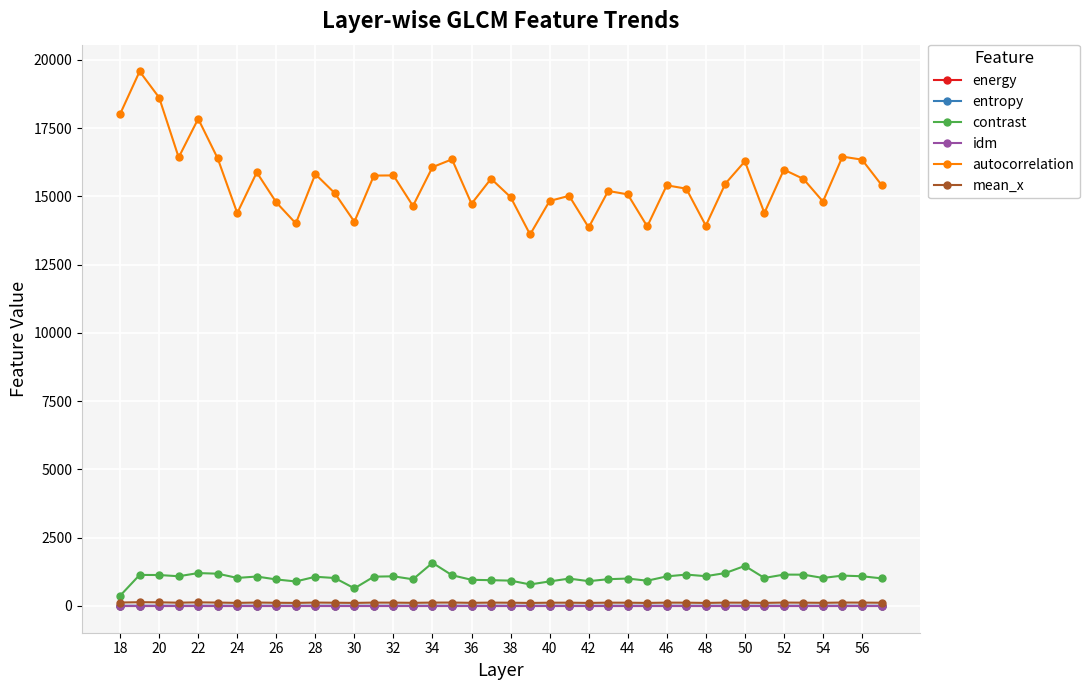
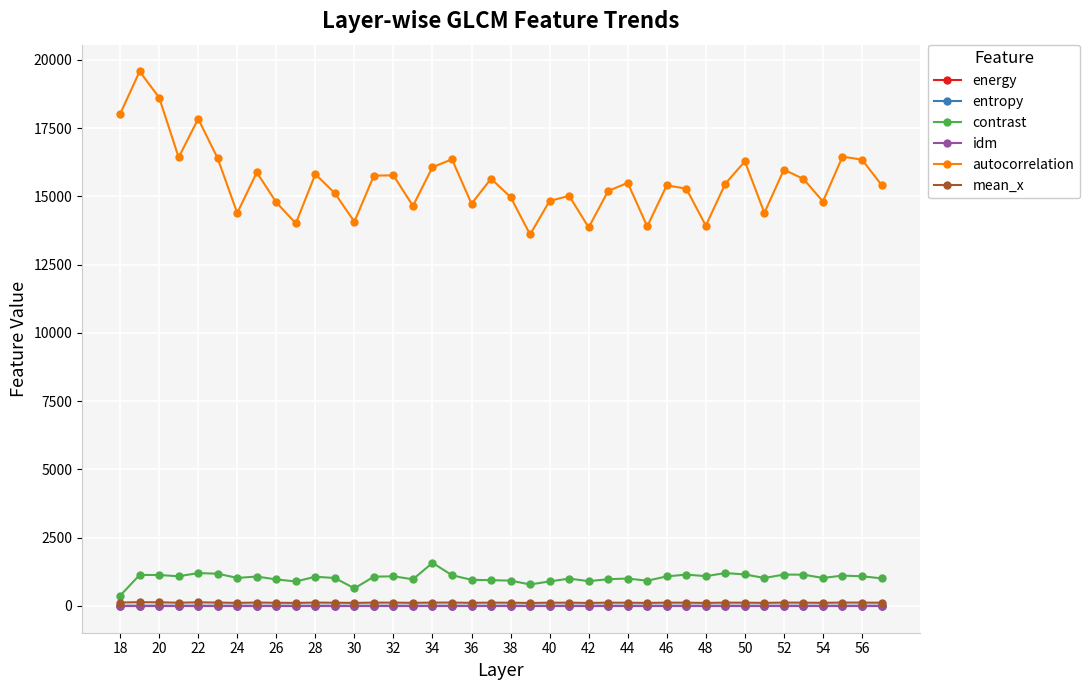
  {
    "idm": {
      "18": 0,
      "20": 0,
      "22": 0,
      "24": 0,
      "26": 0,
      "28": 0,
      "30": 0,
      "32": 0,
      "34": 0,
      "36": 0,
      "38": 0,
      "40": 0,
      "42": 0,
      "44": 0,
      "46": 0,
      "48": 0,
      "50": 0,
      "52": 0,
      "54": 0,
      "56": 0
    },
    "contrast": {
      "18": 400,
      "20": 1100,
      "22": 1200,
      "24": 1000,
      "26": 1000,
      "28": 1100,
      "30": 600,
      "32": 1100,
      "34": 1600,
      "36": 1000,
      "38": 900,
      "40": 900,
      "42": 900,
      "44": 1000,
      "46": 1100,
      "48": 1100,
-     "50": 1500,
+     "50": 1200,
      "52": 1100,
      "54": 1000,
      "56": 1100
    },
    "autocorrelation": {
      "18": 18000,
      "20": 18600,
      "22": 17800,
      "24": 14400,
      "26": 14800,
      "28": 15800,
      "30": 14100,
      "32": 15800,
      "34": 16100,
      "36": 14700,
      "38": 15000,
      "40": 14800,
      "42": 13900,
-     "44": 15100,
+     "44": 15500,
      "46": 15400,
      "48": 13900,
      "50": 16300,
      "52": 16000,
      "54": 14800,
      "56": 16300
    },
    "mean_x": {
      "18": 100,
      "20": 100,
      "22": 100,
      "24": 100,
      "26": 100,
      "28": 100,
      "30": 100,
      "32": 100,
      "34": 100,
      "36": 100,
      "38": 100,
      "40": 100,
      "42": 100,
      "44": 100,
      "46": 100,
      "48": 100,
      "50": 100,
      "52": 100,
      "54": 100,
      "56": 100
    }
  }
